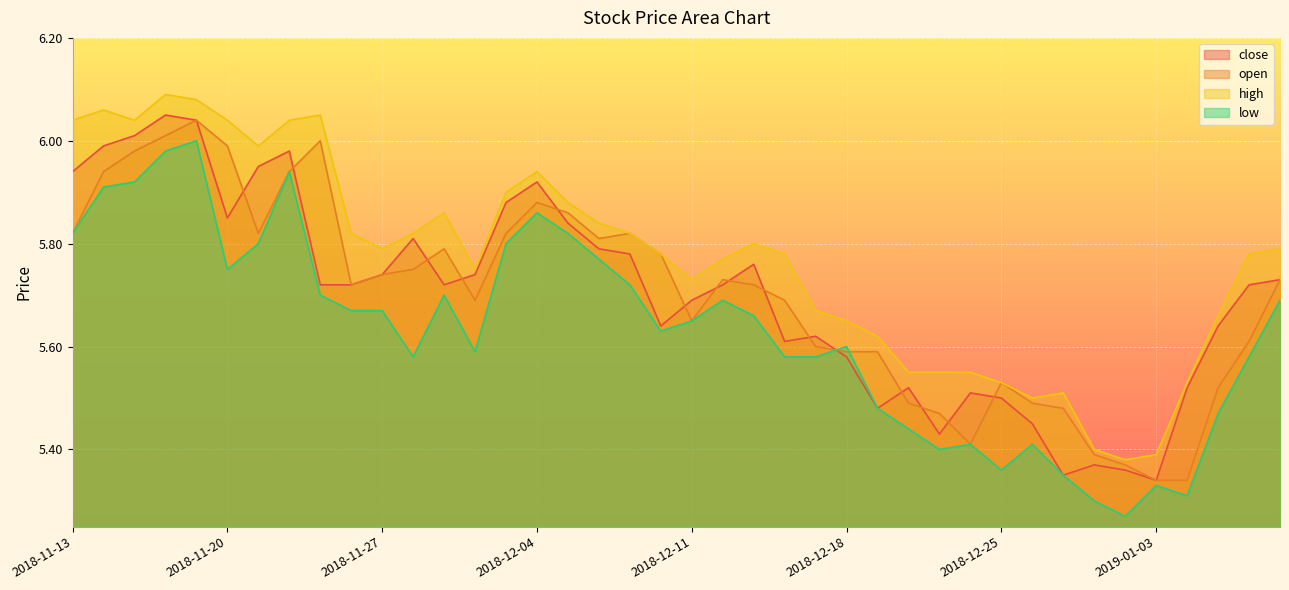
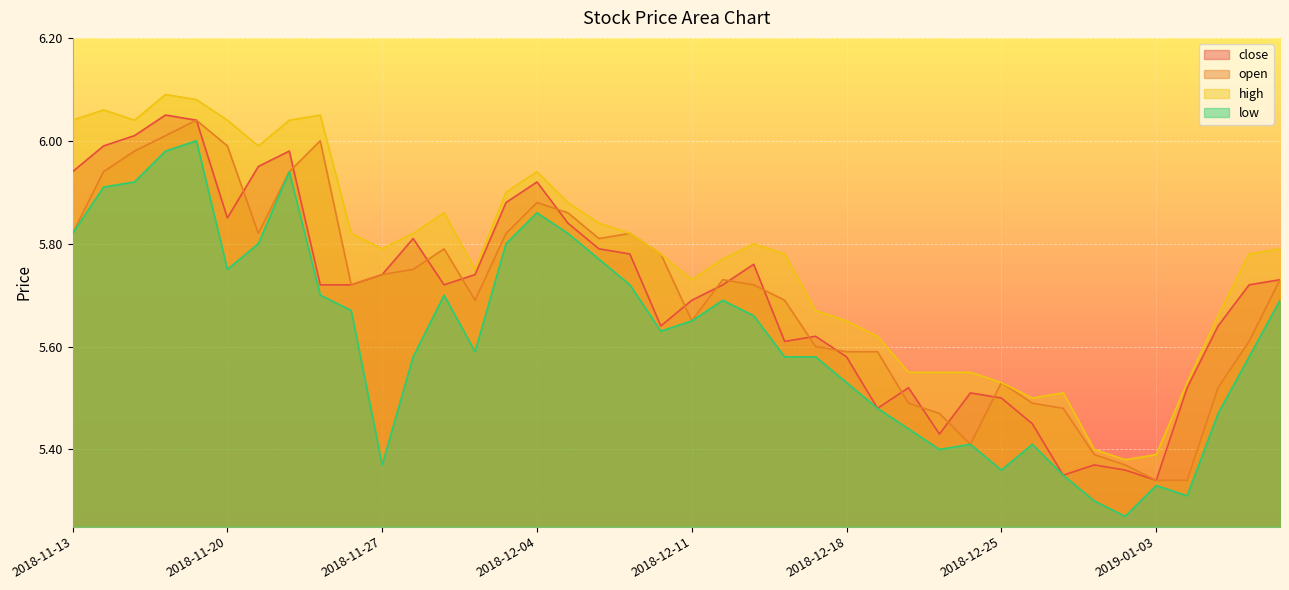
  {
    "low": {
      "2018-11-20": 5.75,
-     "2018-11-27": 5.67,
+     "2018-11-27": 5.37,
      "2018-12-04": 5.86,
-     "2018-12-18": 5.60,
+     "2018-12-18": 5.53,
      "2018-12-25": 5.36,
      "2019-01-03": 5.33
    }
  }
